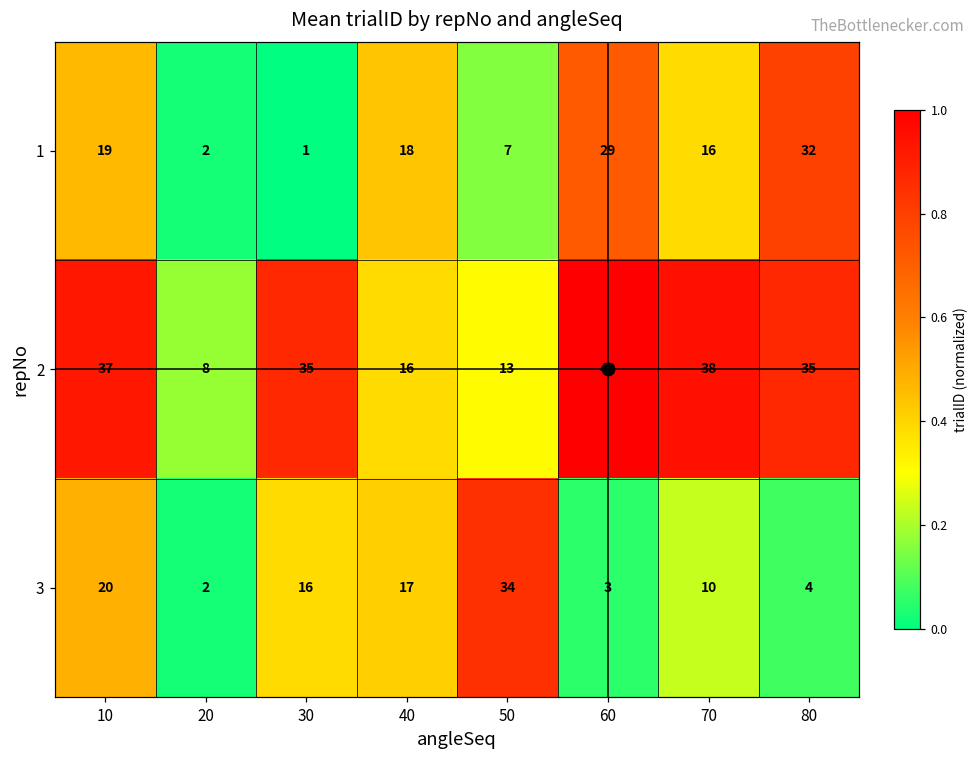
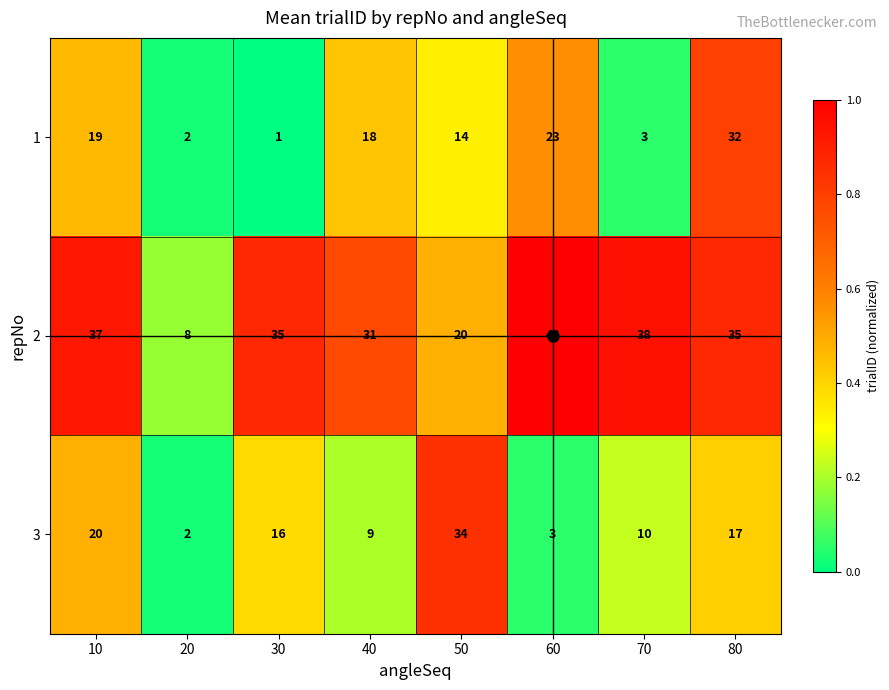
  {
    "1": {
      "10": 19,
      "20": 2,
      "30": 1,
      "40": 18,
-     "50": 7,
-     "60": 29,
-     "70": 16,
+     "50": 14,
+     "60": 23,
+     "70": 3,
      "80": 32
    },
    "2": {
      "10": 37,
      "20": 8,
      "30": 35,
-     "40": 16,
-     "50": 13,
+     "40": 31,
+     "50": 20,
      "70": 38,
      "80": 35
    },
    "3": {
      "10": 20,
      "20": 2,
      "30": 16,
-     "40": 17,
+     "40": 9,
      "50": 34,
      "60": 3,
      "70": 10,
-     "80": 4
+     "80": 17
    }
  }
